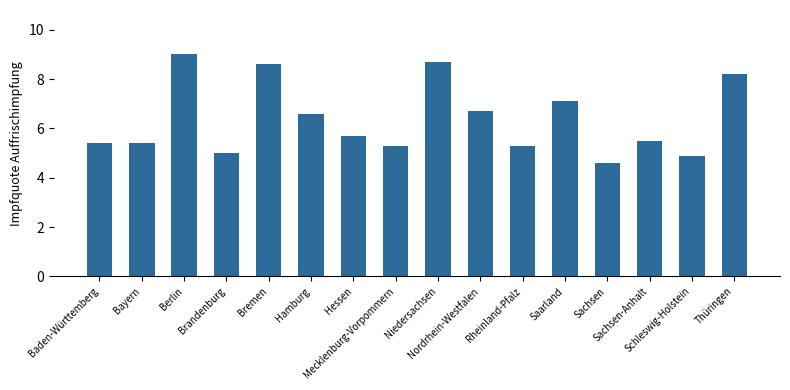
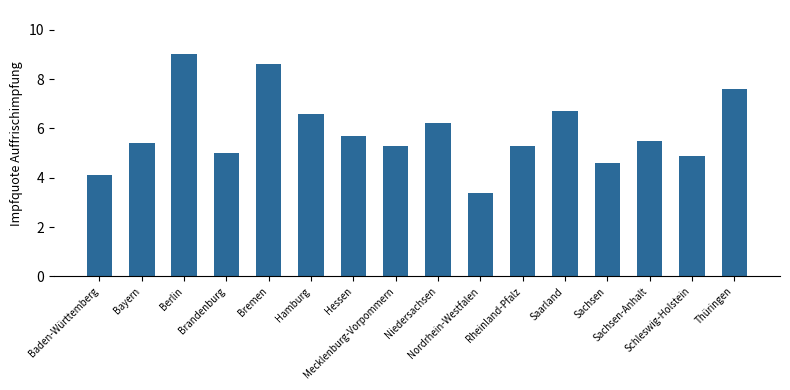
  {
-   "Baden-Württemberg": 5.4,
+   "Baden-Württemberg": 4.1,
    "Bayern": 5.4,
    "Berlin": 9.0,
    "Brandenburg": 5.0,
    "Bremen": 8.6,
    "Hamburg": 6.6,
    "Hessen": 5.7,
    "Mecklenburg-Vorpommern": 5.3,
-   "Niedersachsen": 8.7,
-   "Nordrhein-Westfalen": 6.7,
+   "Niedersachsen": 6.2,
+   "Nordrhein-Westfalen": 3.4,
    "Rheinland-Pfalz": 5.3,
-   "Saarland": 7.1,
+   "Saarland": 6.7,
    "Sachsen": 4.6,
    "Sachsen-Anhalt": 5.5,
    "Schleswig-Holstein": 4.9,
-   "Thüringen": 8.2
+   "Thüringen": 7.6
  }
